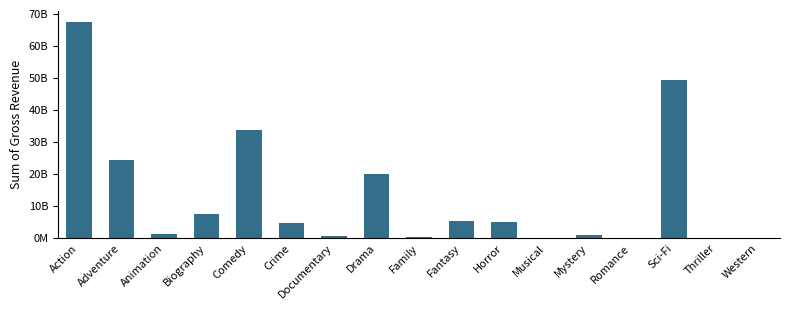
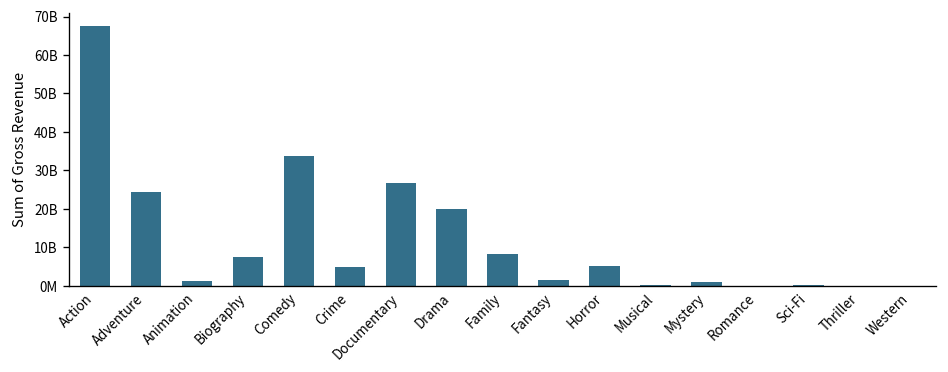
  {
    "Action": 68000000000,
    "Adventure": 24000000000,
    "Animation": 1000000000,
    "Biography": 7000000000,
    "Comedy": 34000000000,
    "Crime": 5000000000,
-   "Documentary": 1000000000,
+   "Documentary": 27000000000,
    "Drama": 20000000000,
-   "Family": 0,
-   "Fantasy": 5000000000,
+   "Family": 8000000000,
+   "Fantasy": 1000000000,
    "Horror": 5000000000,
    "Mystery": 1000000000,
-   "Sci-Fi": 49000000000
+   "Sci-Fi": 0
  }
